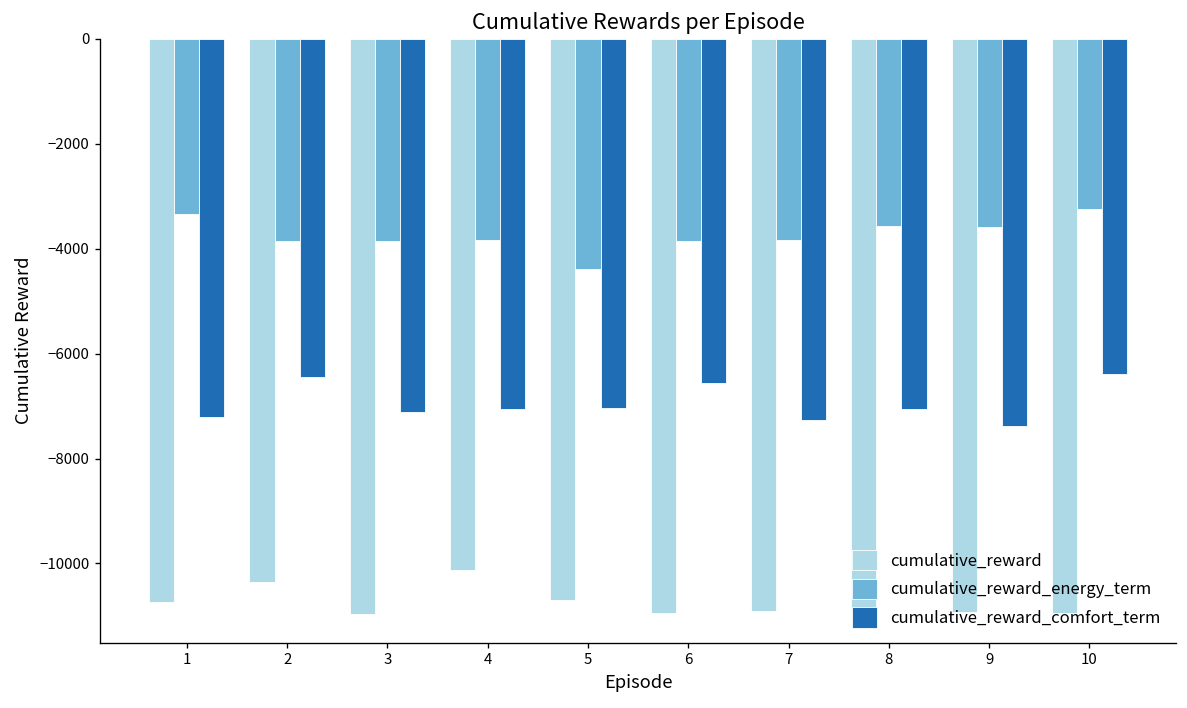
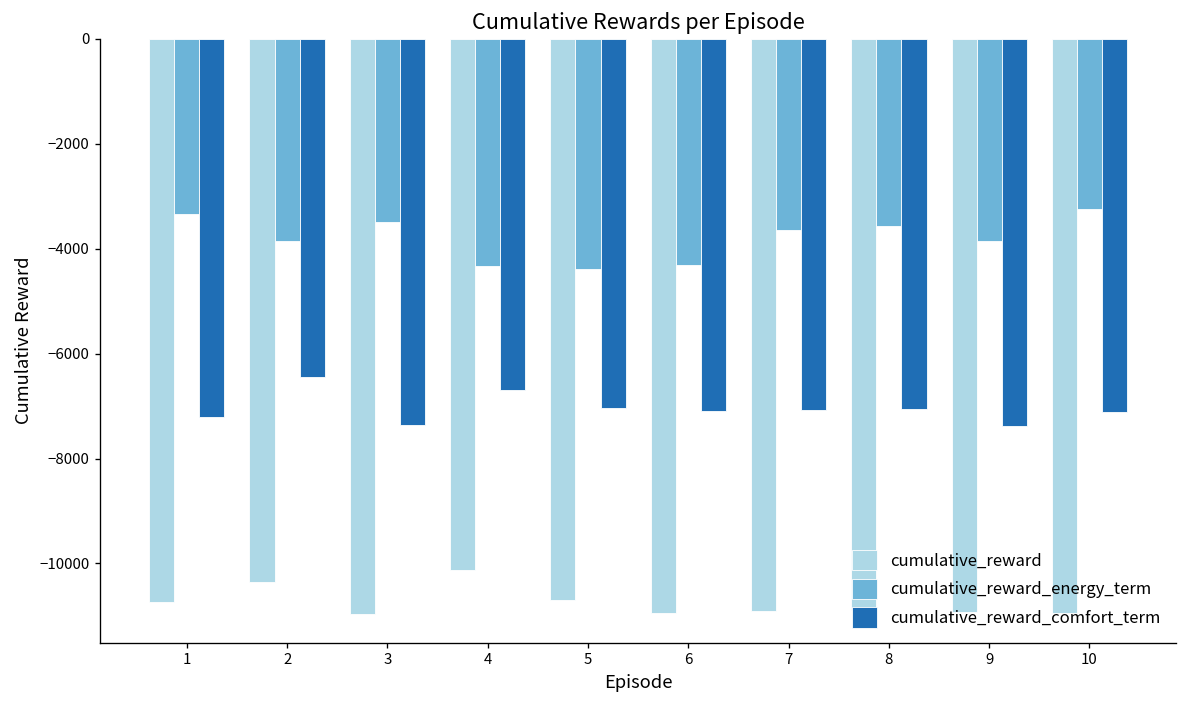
  {
    "cumulative_reward": {
      "1": -10700,
      "2": -10300,
      "3": -11000,
      "4": -10100,
      "5": -10700,
      "6": -11000,
      "7": -10900,
      "8": -10900,
      "9": -10900,
      "10": -10900
    },
    "cumulative_reward_energy_term": {
      "1": -3300,
      "2": -3900,
-     "3": -3800,
-     "4": -3800,
+     "3": -3500,
+     "4": -4300,
      "5": -4400,
-     "6": -3900,
-     "7": -3800,
+     "6": -4300,
+     "7": -3600,
      "8": -3600,
-     "9": -3600,
+     "9": -3800,
      "10": -3200
    },
    "cumulative_reward_comfort_term": {
      "1": -7200,
      "2": -6500,
-     "3": -7100,
-     "4": -7100,
+     "3": -7400,
+     "4": -6700,
      "5": -7000,
-     "6": -6600,
-     "7": -7300,
+     "6": -7100,
+     "7": -7100,
      "8": -7100,
      "9": -7400,
-     "10": -6400
+     "10": -7100
    }
  }
